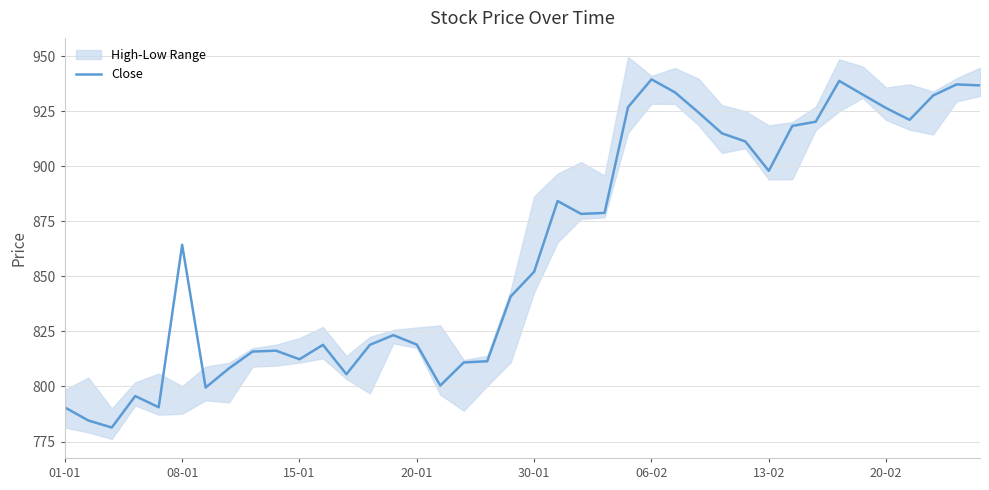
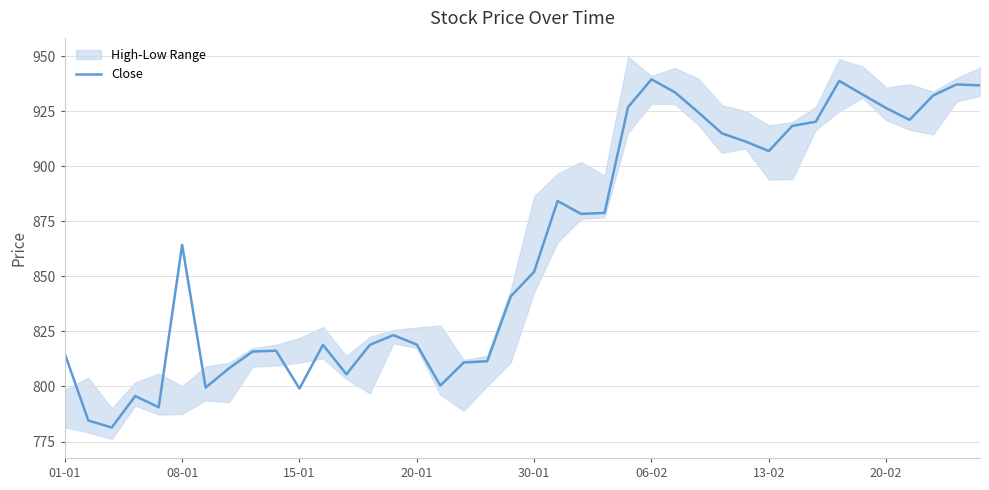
  {
    "Close": {
-     "01-01": 791,
+     "01-01": 815,
      "08-01": 864,
-     "15-01": 812,
+     "15-01": 799,
      "20-01": 819,
      "30-01": 852,
      "06-02": 939,
-     "13-02": 898,
+     "13-02": 907,
      "20-02": 926
    }
  }
